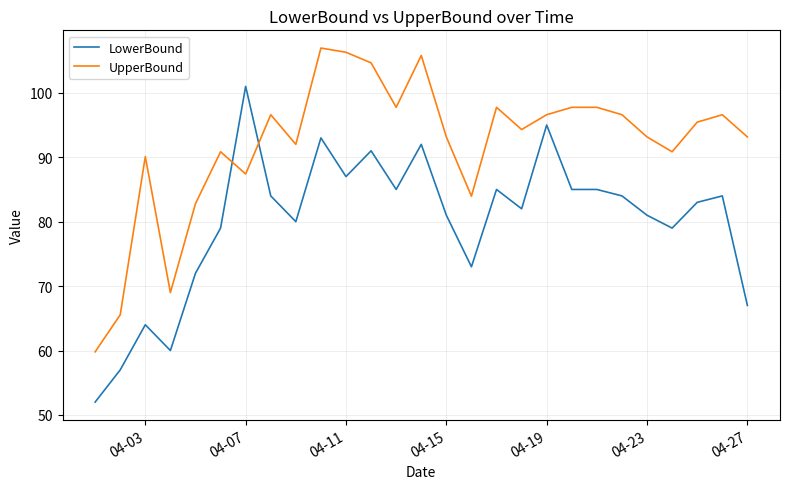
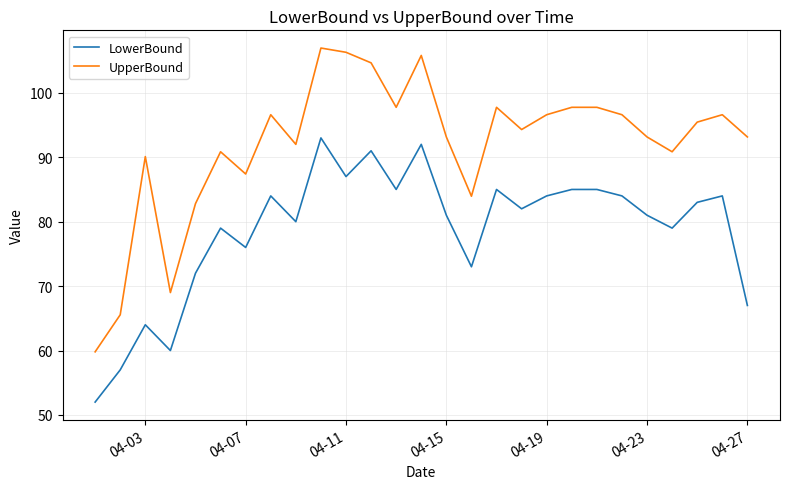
  {
    "LowerBound": {
      "04-03": 64,
-     "04-07": 101,
+     "04-07": 76,
      "04-11": 87,
      "04-15": 81,
-     "04-19": 95,
+     "04-19": 84,
      "04-23": 81,
      "04-27": 67
    },
    "UpperBound": {
      "04-03": 90,
      "04-07": 87,
      "04-11": 106,
      "04-15": 93,
      "04-19": 97,
      "04-23": 93,
      "04-27": 93
    }
  }
